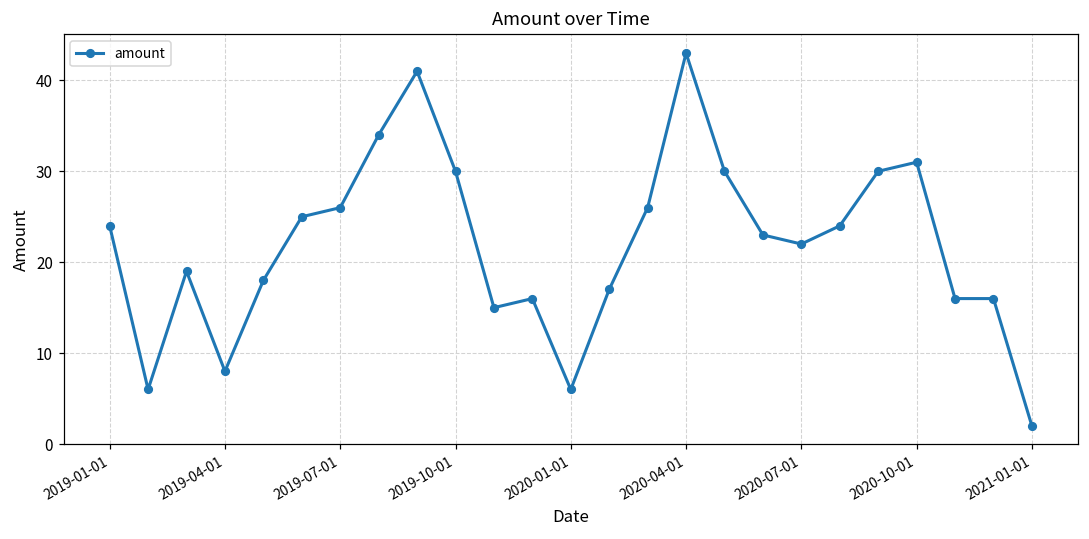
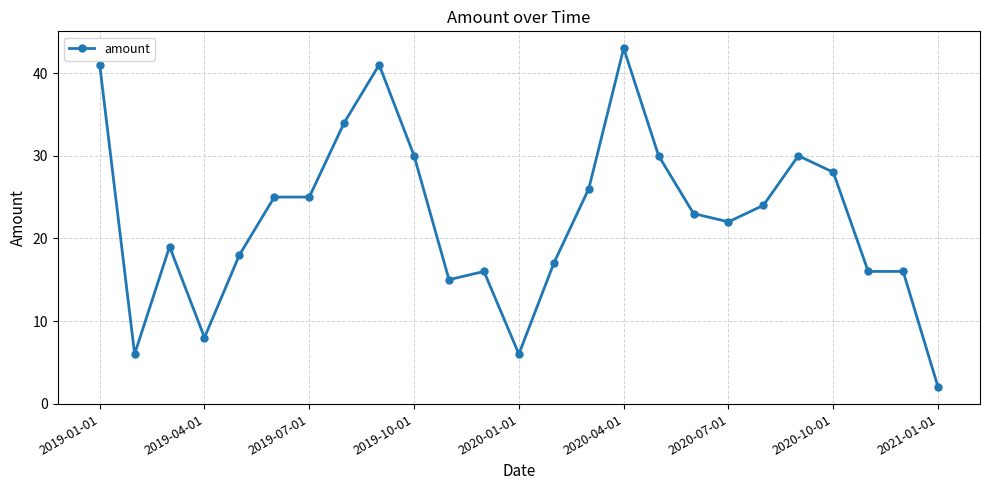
  {
-   "2019-01-01": 24,
+   "2019-01-01": 41,
    "2019-04-01": 8,
-   "2019-07-01": 26,
+   "2019-07-01": 25,
    "2019-10-01": 30,
    "2020-01-01": 6,
    "2020-04-01": 43,
    "2020-07-01": 22,
-   "2020-10-01": 31,
+   "2020-10-01": 28,
    "2021-01-01": 2
  }
